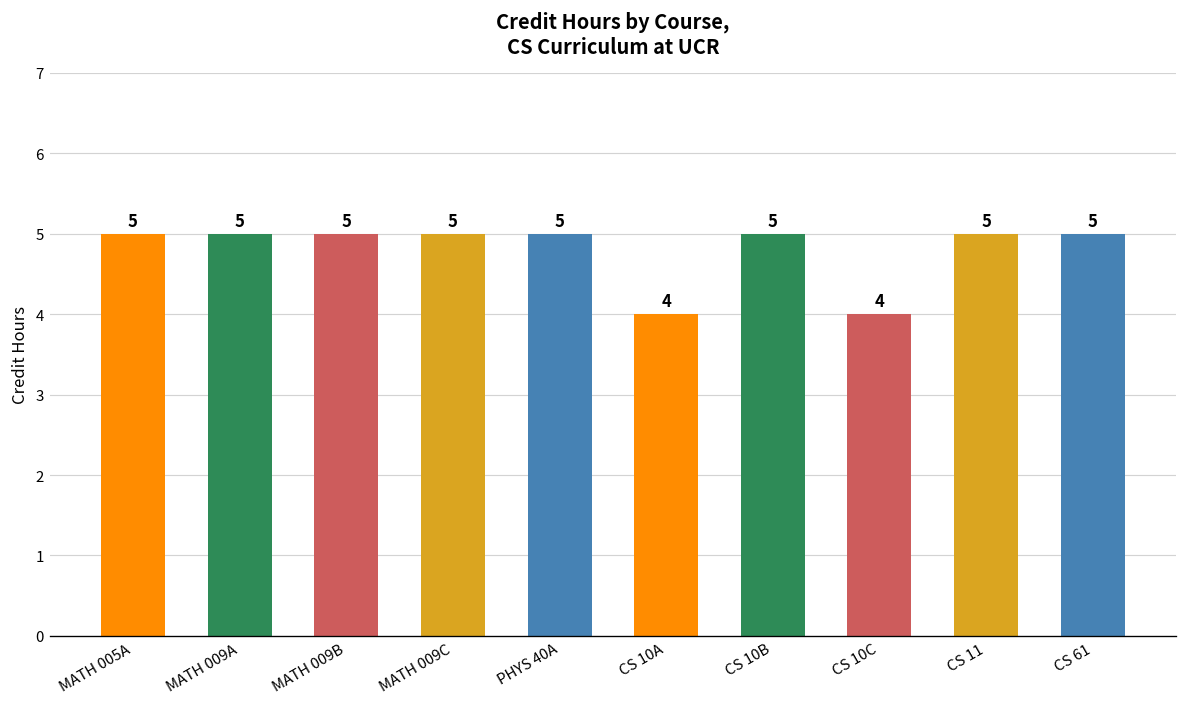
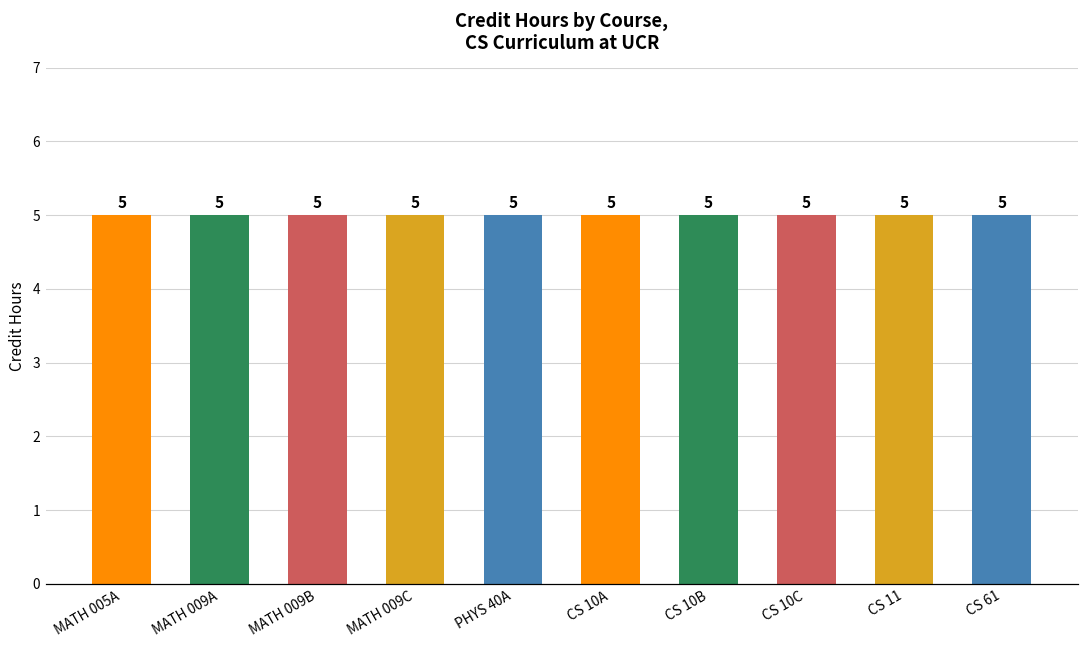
  {
    "MATH 005A": 5,
    "MATH 009A": 5,
    "MATH 009B": 5,
    "MATH 009C": 5,
    "PHYS 40A": 5,
-   "CS 10A": 4,
+   "CS 10A": 5,
    "CS 10B": 5,
-   "CS 10C": 4,
+   "CS 10C": 5,
    "CS 11": 5,
    "CS 61": 5
  }
